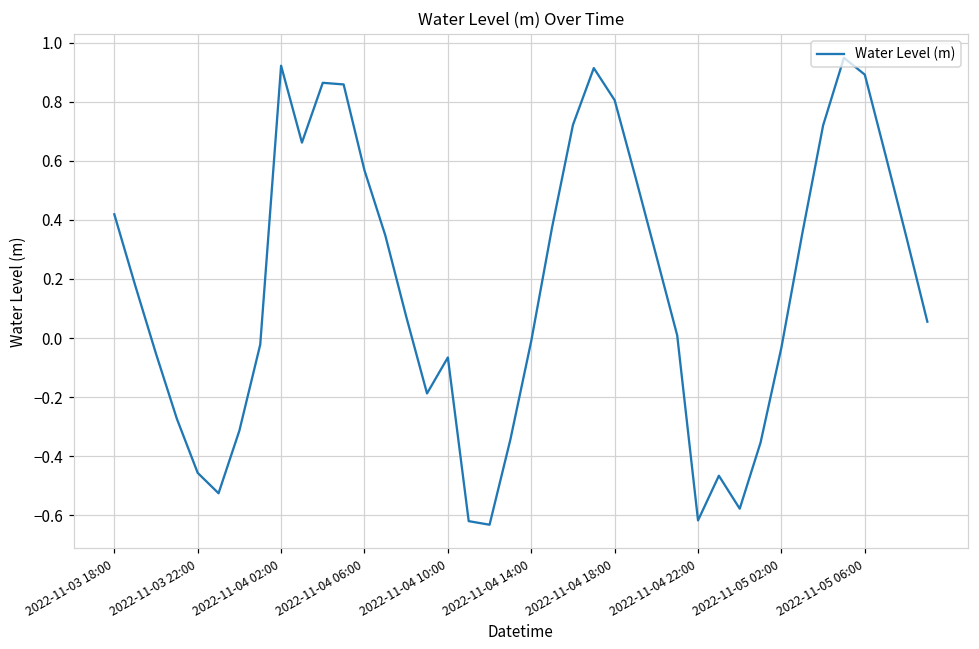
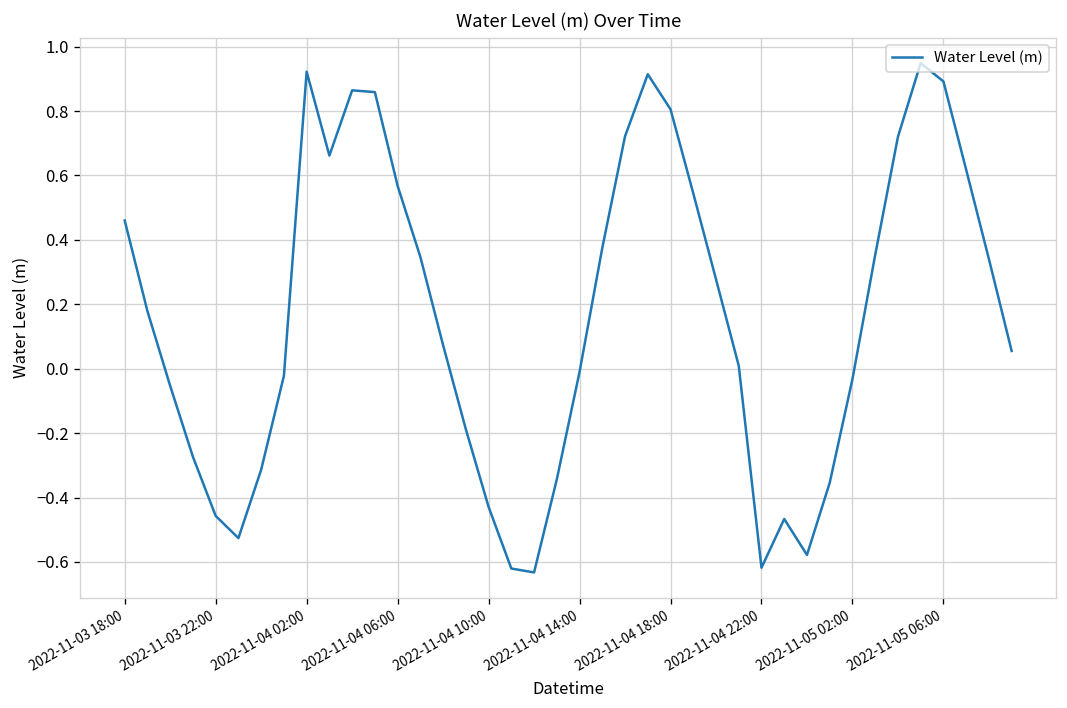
  {
-   "2022-11-03 18:00": 0.42,
+   "2022-11-03 18:00": 0.46,
    "2022-11-03 22:00": -0.46,
    "2022-11-04 02:00": 0.92,
    "2022-11-04 06:00": 0.57,
-   "2022-11-04 10:00": -0.07,
+   "2022-11-04 10:00": -0.43,
    "2022-11-04 14:00": -0.01,
    "2022-11-04 18:00": 0.81,
    "2022-11-04 22:00": -0.62,
    "2022-11-05 02:00": -0.03,
    "2022-11-05 06:00": 0.89
  }
